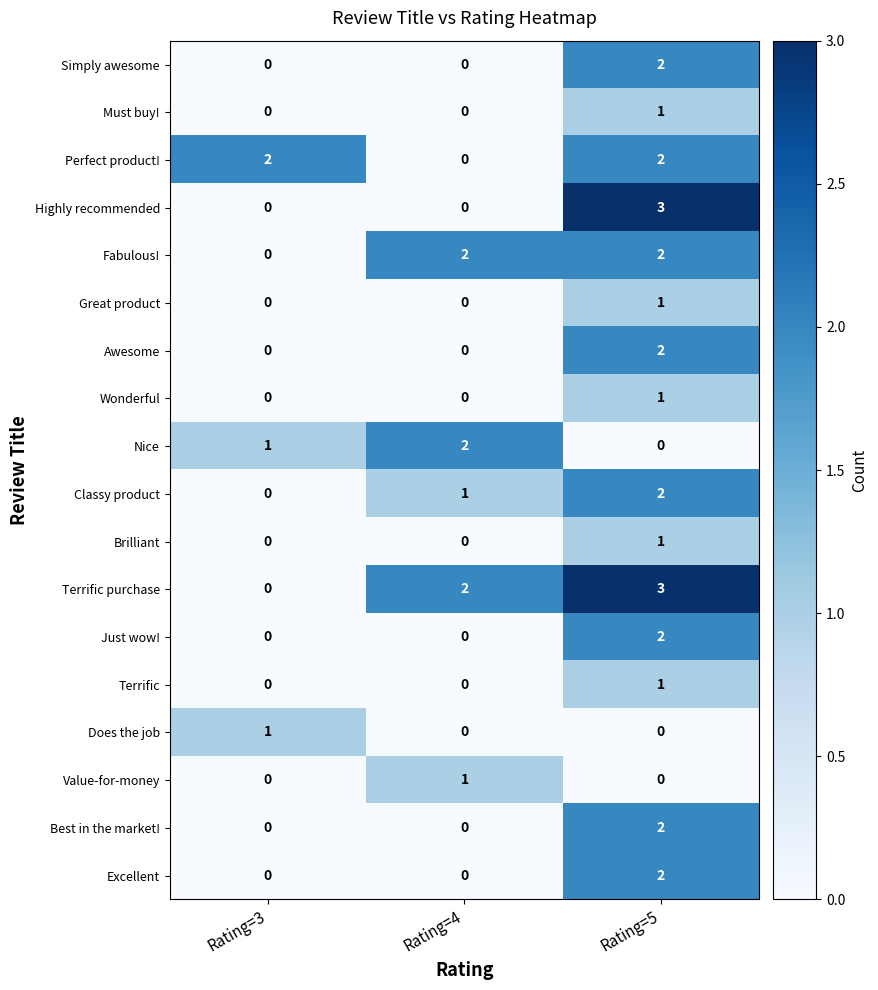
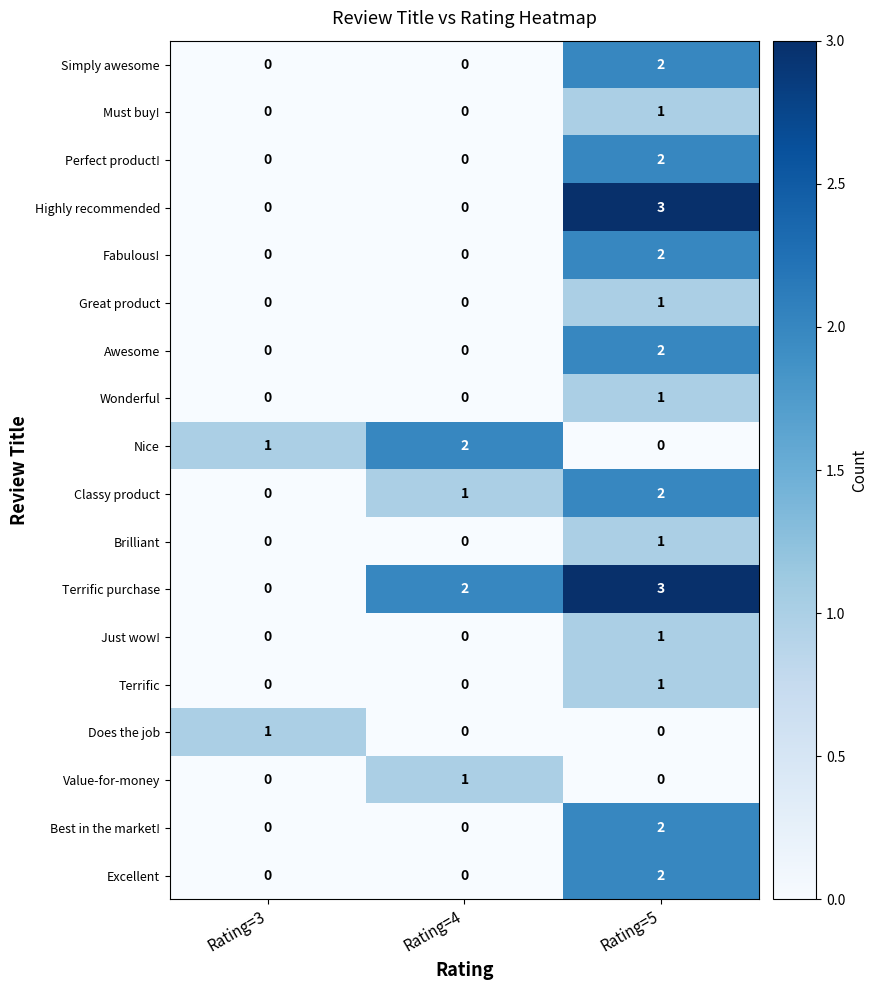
  {
    "Simply awesome": {
      "Rating=3": 0,
      "Rating=4": 0,
      "Rating=5": 2
    },
    "Must buy!": {
      "Rating=3": 0,
      "Rating=4": 0,
      "Rating=5": 1
    },
    "Perfect product!": {
-     "Rating=3": 2,
+     "Rating=3": 0,
      "Rating=4": 0,
      "Rating=5": 2
    },
    "Highly recommended": {
      "Rating=3": 0,
      "Rating=4": 0,
      "Rating=5": 3
    },
    "Fabulous!": {
      "Rating=3": 0,
-     "Rating=4": 2,
+     "Rating=4": 0,
      "Rating=5": 2
    },
    "Great product": {
      "Rating=3": 0,
      "Rating=4": 0,
      "Rating=5": 1
    },
    "Awesome": {
      "Rating=3": 0,
      "Rating=4": 0,
      "Rating=5": 2
    },
    "Wonderful": {
      "Rating=3": 0,
      "Rating=4": 0,
      "Rating=5": 1
    },
    "Nice": {
      "Rating=3": 1,
      "Rating=4": 2,
      "Rating=5": 0
    },
    "Classy product": {
      "Rating=3": 0,
      "Rating=4": 1,
      "Rating=5": 2
    },
    "Brilliant": {
      "Rating=3": 0,
      "Rating=4": 0,
      "Rating=5": 1
    },
    "Terrific purchase": {
      "Rating=3": 0,
      "Rating=4": 2,
      "Rating=5": 3
    },
    "Just wow!": {
      "Rating=3": 0,
      "Rating=4": 0,
-     "Rating=5": 2
+     "Rating=5": 1
    },
    "Terrific": {
      "Rating=3": 0,
      "Rating=4": 0,
      "Rating=5": 1
    },
    "Does the job": {
      "Rating=3": 1,
      "Rating=4": 0,
      "Rating=5": 0
    },
    "Value-for-money": {
      "Rating=3": 0,
      "Rating=4": 1,
      "Rating=5": 0
    },
    "Best in the market!": {
      "Rating=3": 0,
      "Rating=4": 0,
      "Rating=5": 2
    },
    "Excellent": {
      "Rating=3": 0,
      "Rating=4": 0,
      "Rating=5": 2
    }
  }
